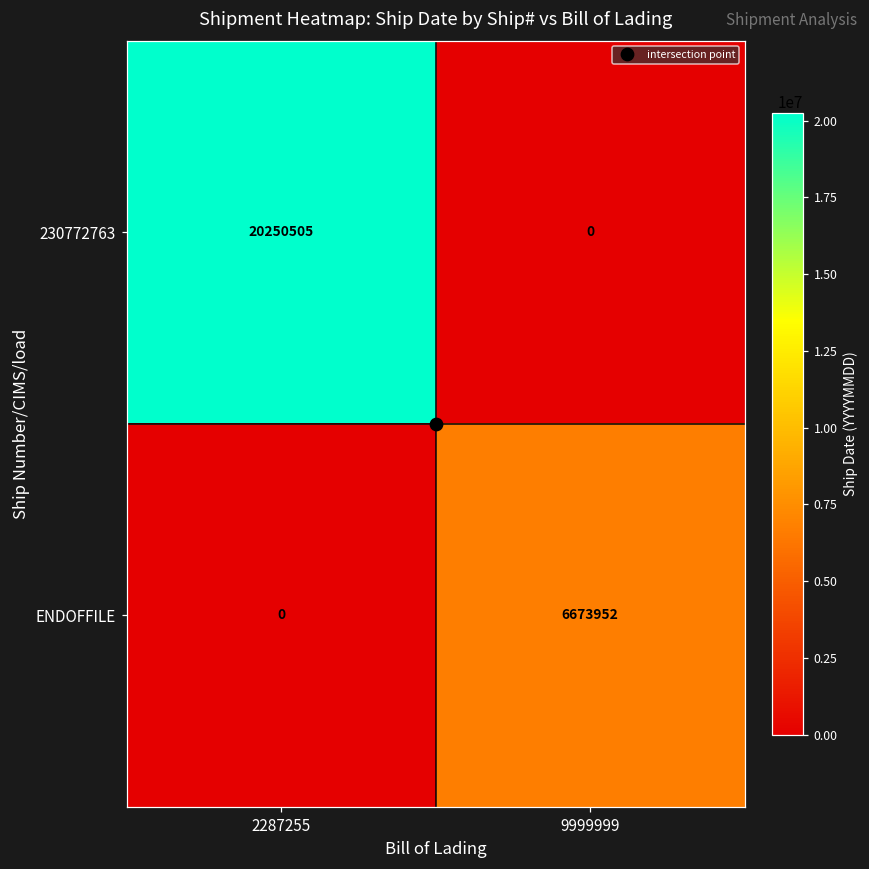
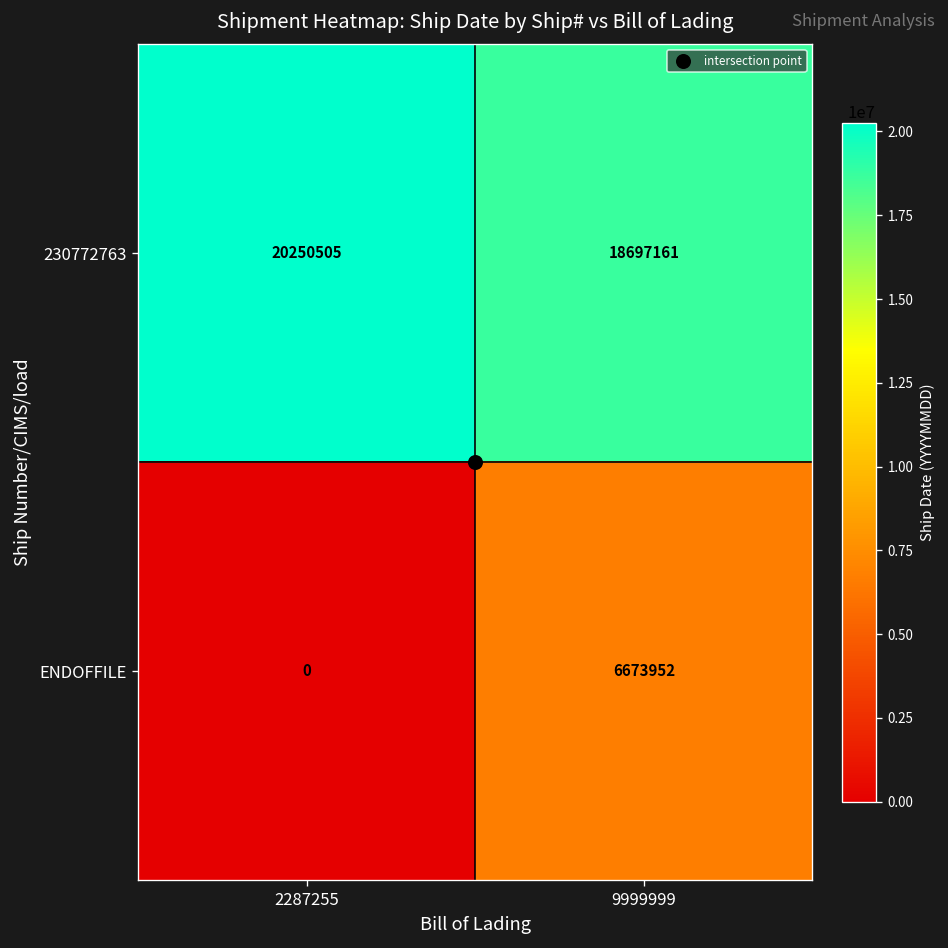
  {
    "230772763": {
      "2287255": 20250505,
-     "9999999": 0
+     "9999999": 18697161
    },
    "ENDOFFILE": {
      "2287255": 0,
      "9999999": 6673952
    }
  }
